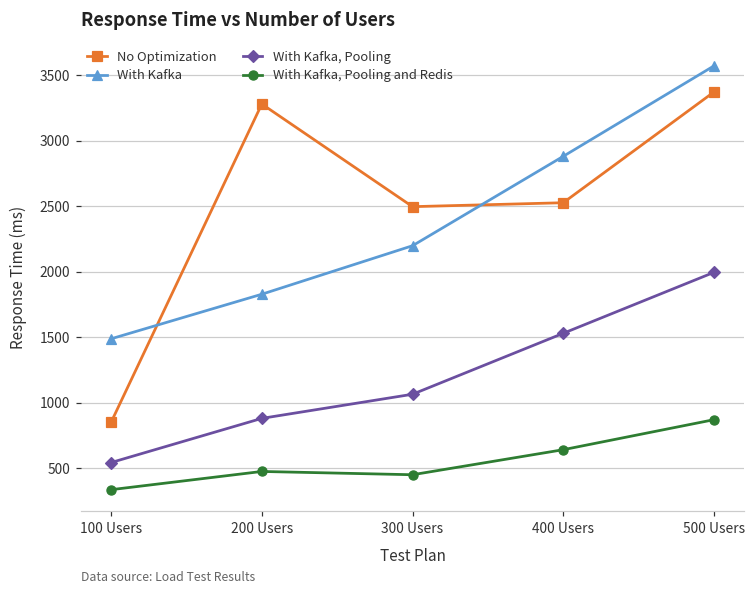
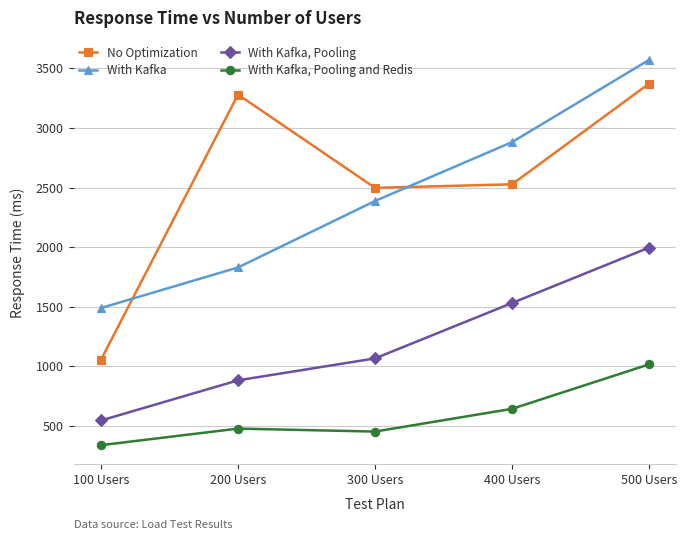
  {
    "No Optimization": {
-     "100 Users": 850,
+     "100 Users": 1060,
      "200 Users": 3280,
      "300 Users": 2500,
      "400 Users": 2530,
      "500 Users": 3370
    },
    "With Kafka": {
      "100 Users": 1490,
      "200 Users": 1830,
-     "300 Users": 2200,
+     "300 Users": 2390,
      "400 Users": 2880,
      "500 Users": 3570
    },
    "With Kafka, Pooling": {
      "100 Users": 550,
      "200 Users": 880,
      "300 Users": 1070,
      "400 Users": 1530,
      "500 Users": 2000
    },
    "With Kafka, Pooling and Redis": {
      "100 Users": 340,
      "200 Users": 480,
      "300 Users": 450,
      "400 Users": 640,
-     "500 Users": 870
+     "500 Users": 1020
    }
  }
